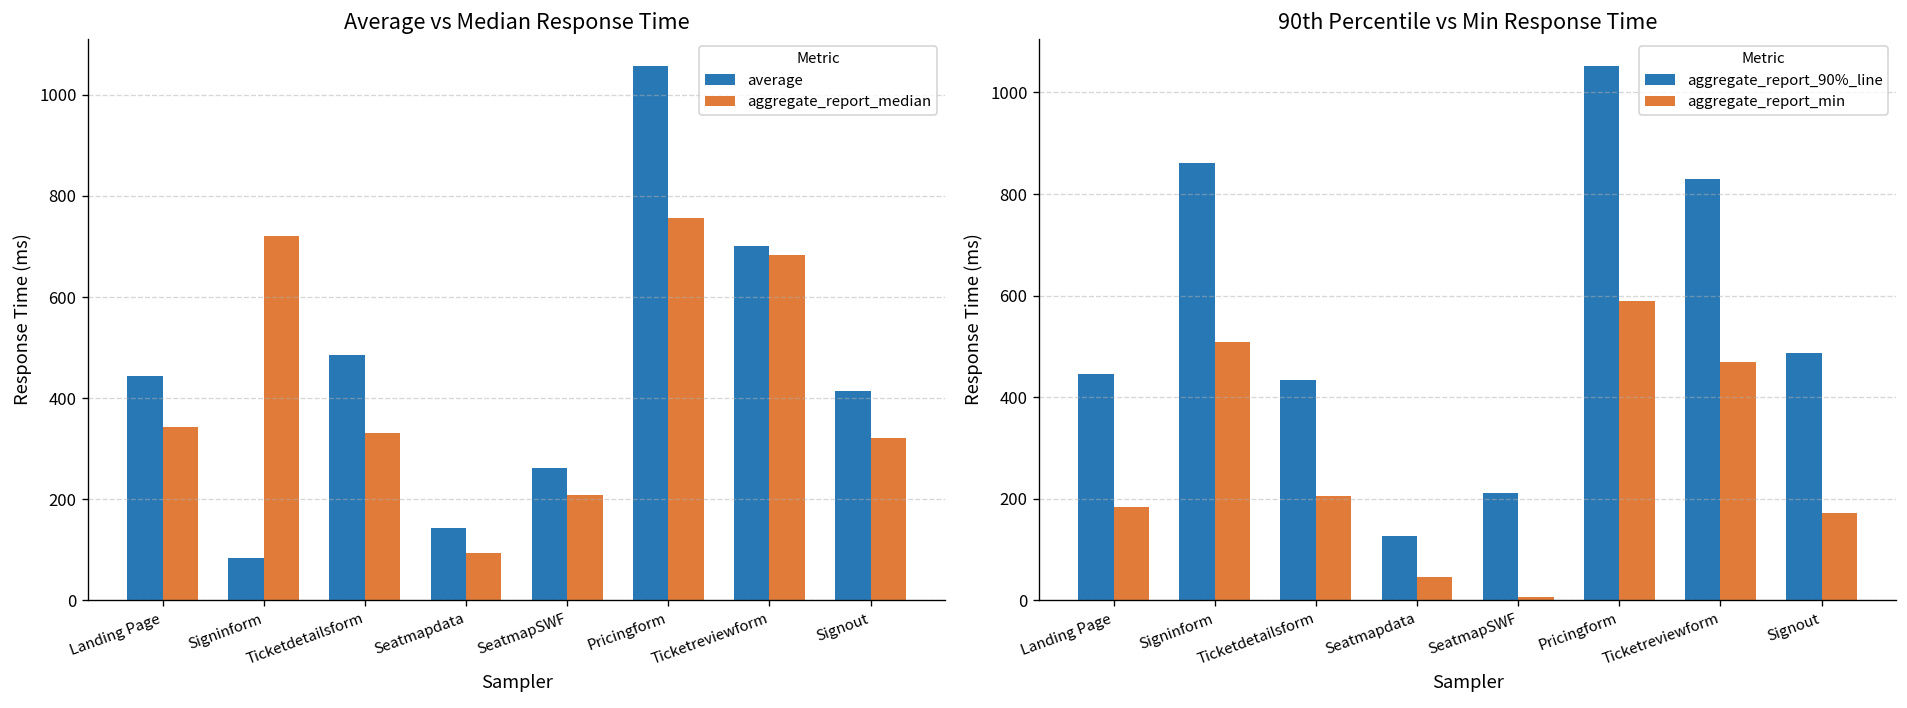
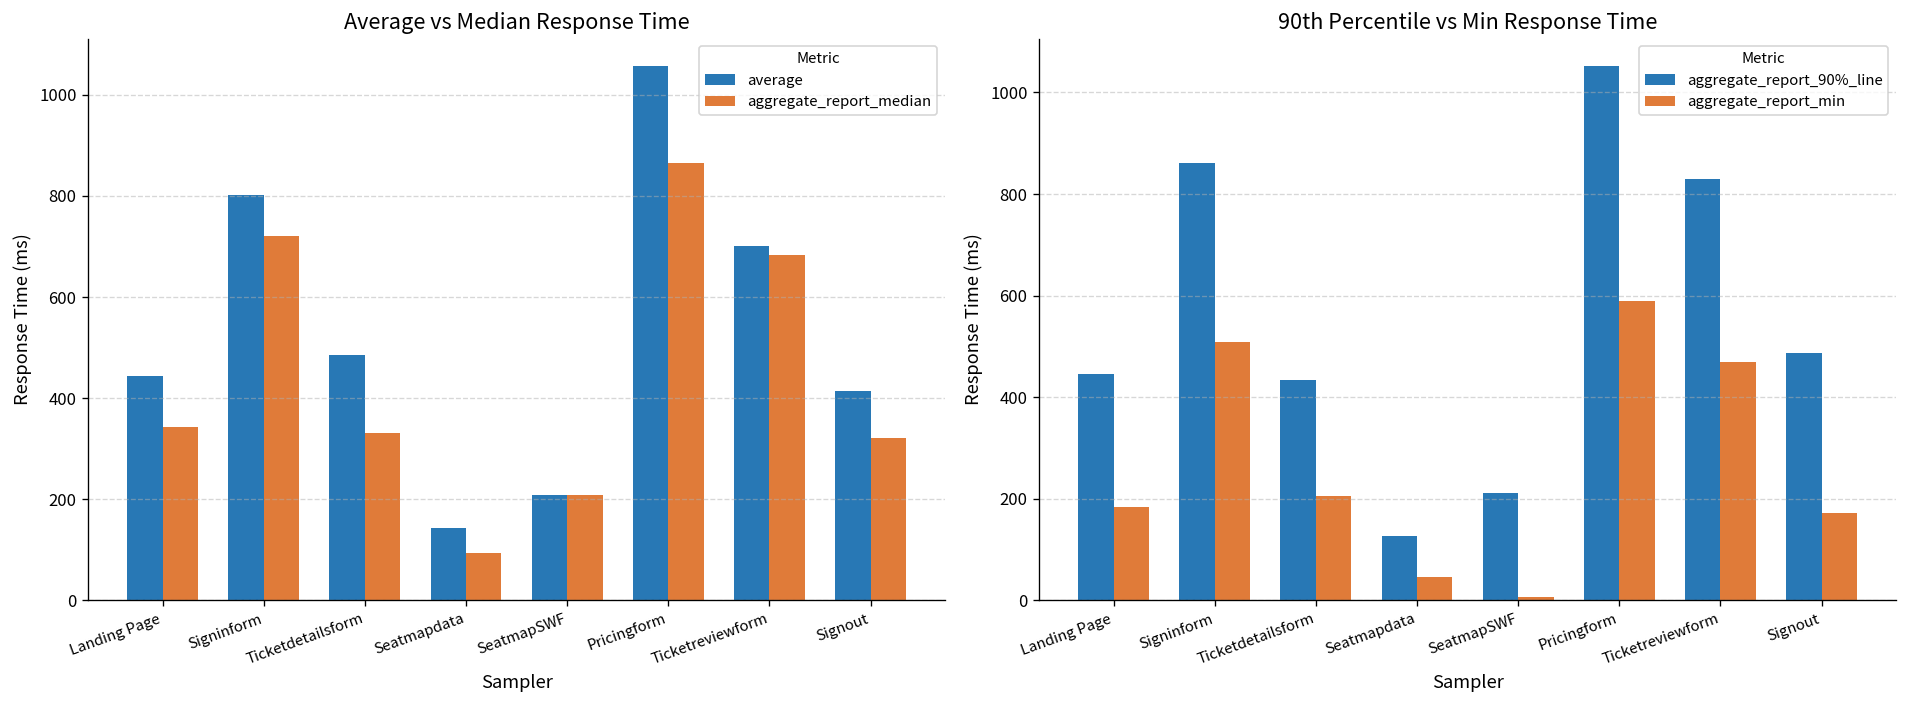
  {
    "Average vs Median Response Time": {
      "average": {
        "Landing Page": 440,
-       "Signinform": 80,
+       "Signinform": 800,
        "Ticketdetailsform": 490,
        "Seatmapdata": 140,
-       "SeatmapSWF": 260,
+       "SeatmapSWF": 210,
        "Pricingform": 1060,
        "Ticketreviewform": 700,
        "Signout": 420
      },
      "aggregate_report_median": {
        "Landing Page": 340,
        "Signinform": 720,
        "Ticketdetailsform": 330,
        "Seatmapdata": 90,
        "SeatmapSWF": 210,
-       "Pricingform": 760,
+       "Pricingform": 870,
        "Ticketreviewform": 680,
        "Signout": 320
      }
    },
    "90th Percentile vs Min Response Time": {
      "aggregate_report_90%_line": {
        "Landing Page": 450,
        "Signinform": 860,
        "Ticketdetailsform": 430,
        "Seatmapdata": 130,
        "SeatmapSWF": 210,
        "Pricingform": 1050,
        "Ticketreviewform": 830,
        "Signout": 490
      },
      "aggregate_report_min": {
        "Landing Page": 180,
        "Signinform": 510,
        "Ticketdetailsform": 210,
        "Seatmapdata": 50,
        "SeatmapSWF": 10,
        "Pricingform": 590,
        "Ticketreviewform": 470,
        "Signout": 170
      }
    }
  }
